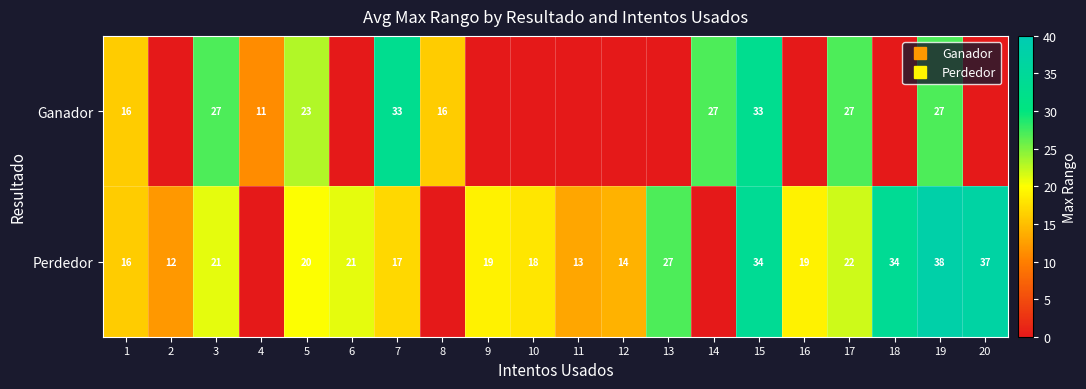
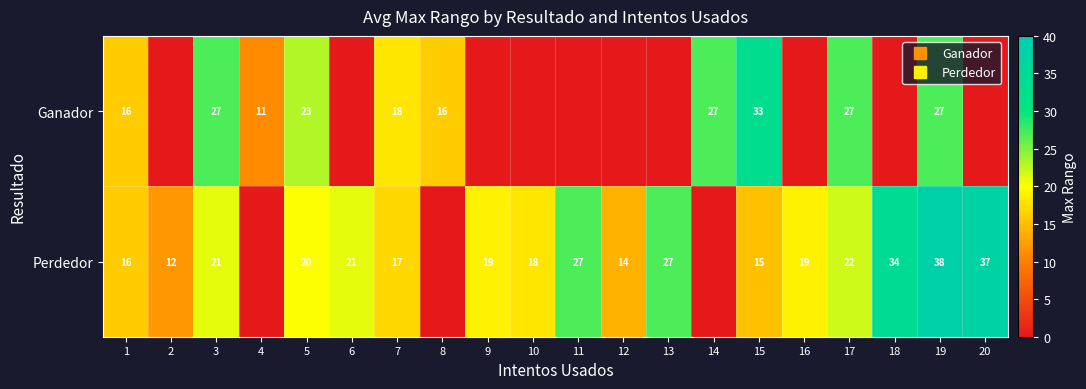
  {
    "Ganador": {
      "1": 16,
      "3": 27,
      "4": 11,
      "5": 23,
-     "7": 33,
+     "7": 18,
      "8": 16,
      "14": 27,
      "15": 33,
      "17": 27,
      "19": 27
    },
    "Perdedor": {
      "1": 16,
      "2": 12,
      "3": 21,
      "5": 20,
      "6": 21,
      "7": 17,
      "9": 19,
      "10": 18,
-     "11": 13,
+     "11": 27,
      "12": 14,
      "13": 27,
-     "15": 34,
+     "15": 15,
      "16": 19,
      "17": 22,
      "18": 34,
      "19": 38,
      "20": 37
    }
  }
